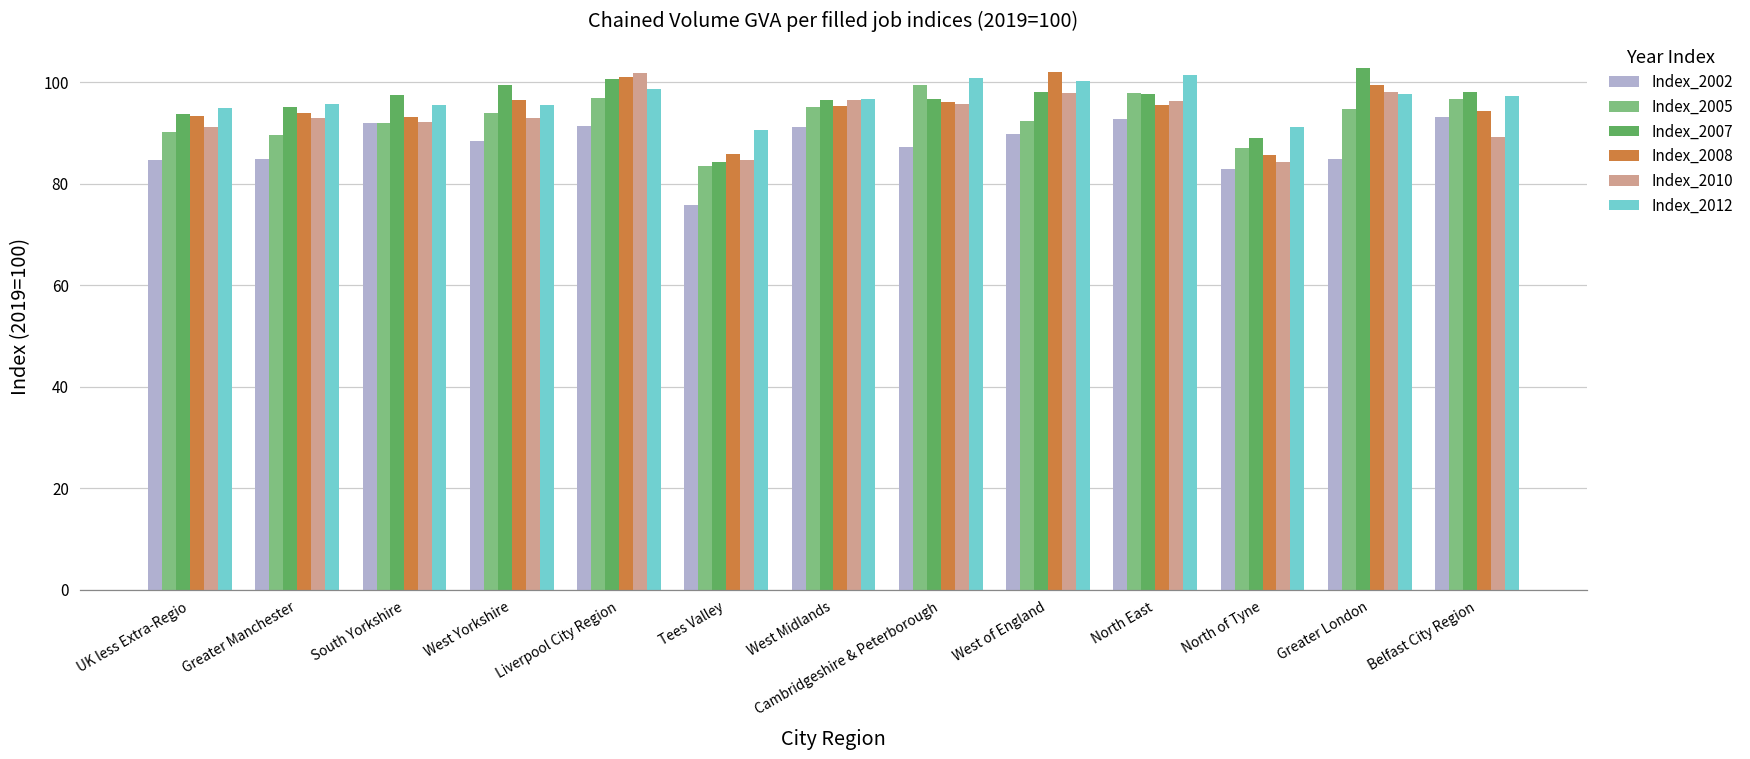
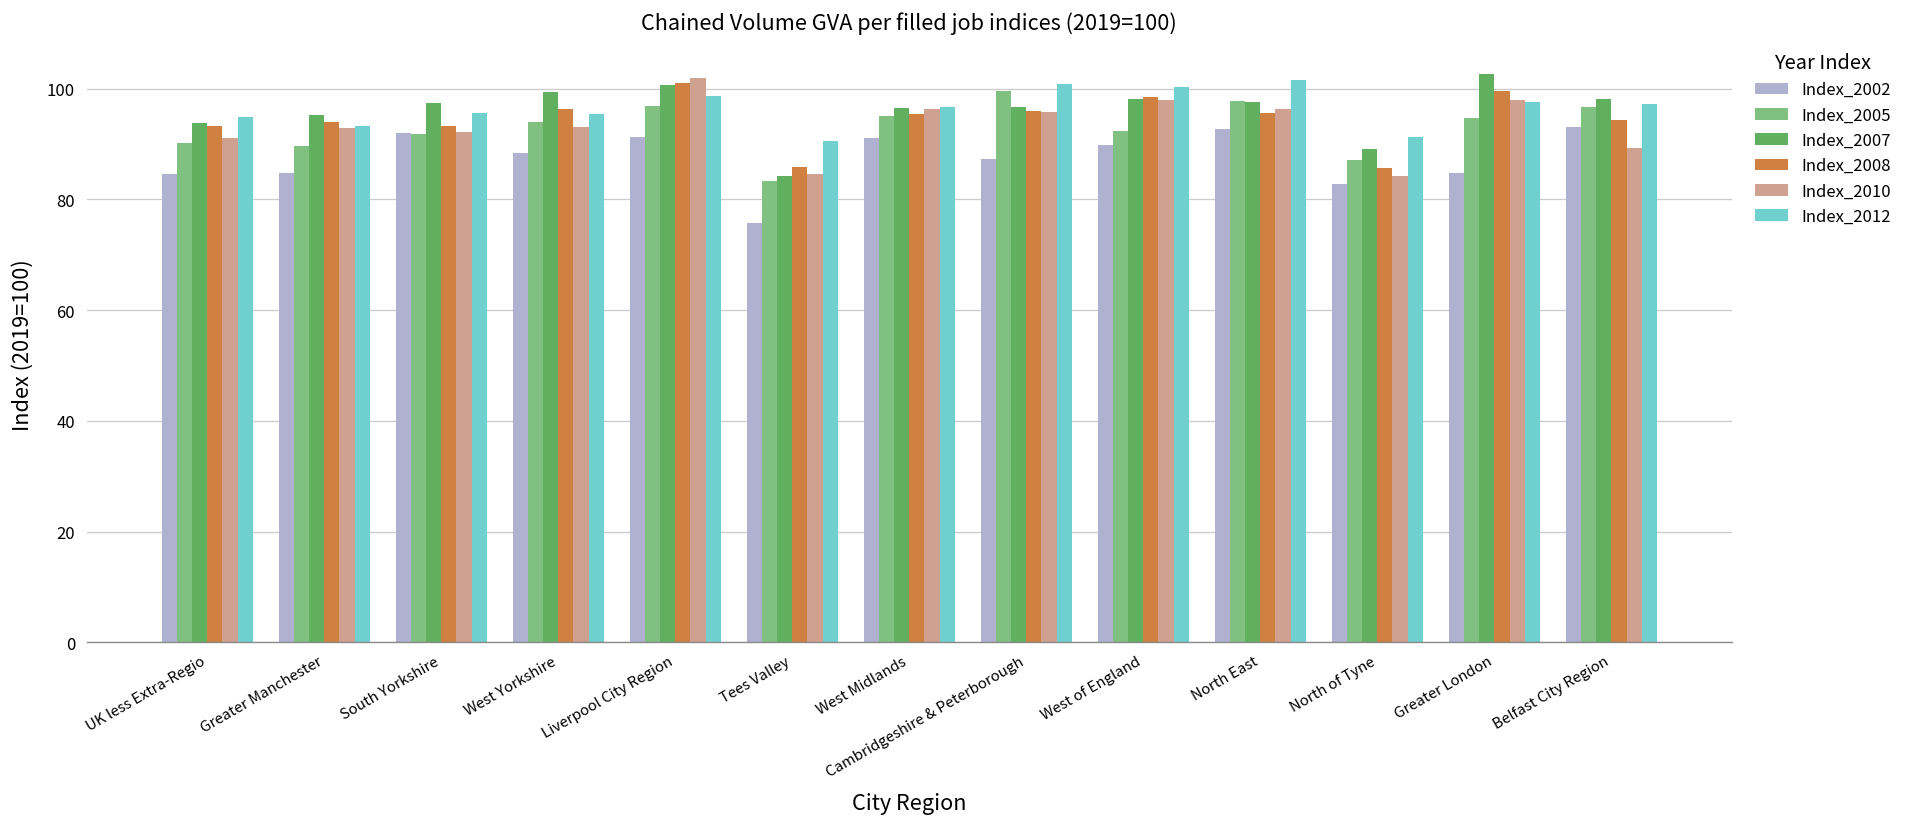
  {
    "Index_2002": {
      "UK less Extra-Regio": 85,
      "Greater Manchester": 85,
      "South Yorkshire": 92,
      "West Yorkshire": 88,
      "Liverpool City Region": 91,
      "Tees Valley": 76,
      "West Midlands": 91,
      "Cambridgeshire & Peterborough": 87,
      "West of England": 90,
      "North East": 93,
      "North of Tyne": 83,
      "Greater London": 85,
      "Belfast City Region": 93
    },
    "Index_2008": {
      "UK less Extra-Regio": 93,
      "Greater Manchester": 94,
      "South Yorkshire": 93,
      "West Yorkshire": 96,
      "Liverpool City Region": 101,
      "Tees Valley": 86,
      "West Midlands": 95,
      "Cambridgeshire & Peterborough": 96,
-     "West of England": 102,
+     "West of England": 99,
      "North East": 96,
      "North of Tyne": 86,
      "Greater London": 100,
      "Belfast City Region": 94
    },
    "Index_2010": {
      "UK less Extra-Regio": 91,
      "Greater Manchester": 93,
      "South Yorkshire": 92,
      "West Yorkshire": 93,
      "Liverpool City Region": 102,
      "Tees Valley": 85,
      "West Midlands": 96,
      "Cambridgeshire & Peterborough": 96,
      "West of England": 98,
      "North East": 96,
      "North of Tyne": 84,
      "Greater London": 98,
      "Belfast City Region": 89
    },
    "Index_2012": {
      "UK less Extra-Regio": 95,
-     "Greater Manchester": 96,
+     "Greater Manchester": 93,
      "South Yorkshire": 96,
      "West Yorkshire": 96,
      "Liverpool City Region": 99,
      "Tees Valley": 91,
      "West Midlands": 97,
      "Cambridgeshire & Peterborough": 101,
      "West of England": 100,
      "North East": 102,
      "North of Tyne": 91,
      "Greater London": 98,
      "Belfast City Region": 97
    }
  }
